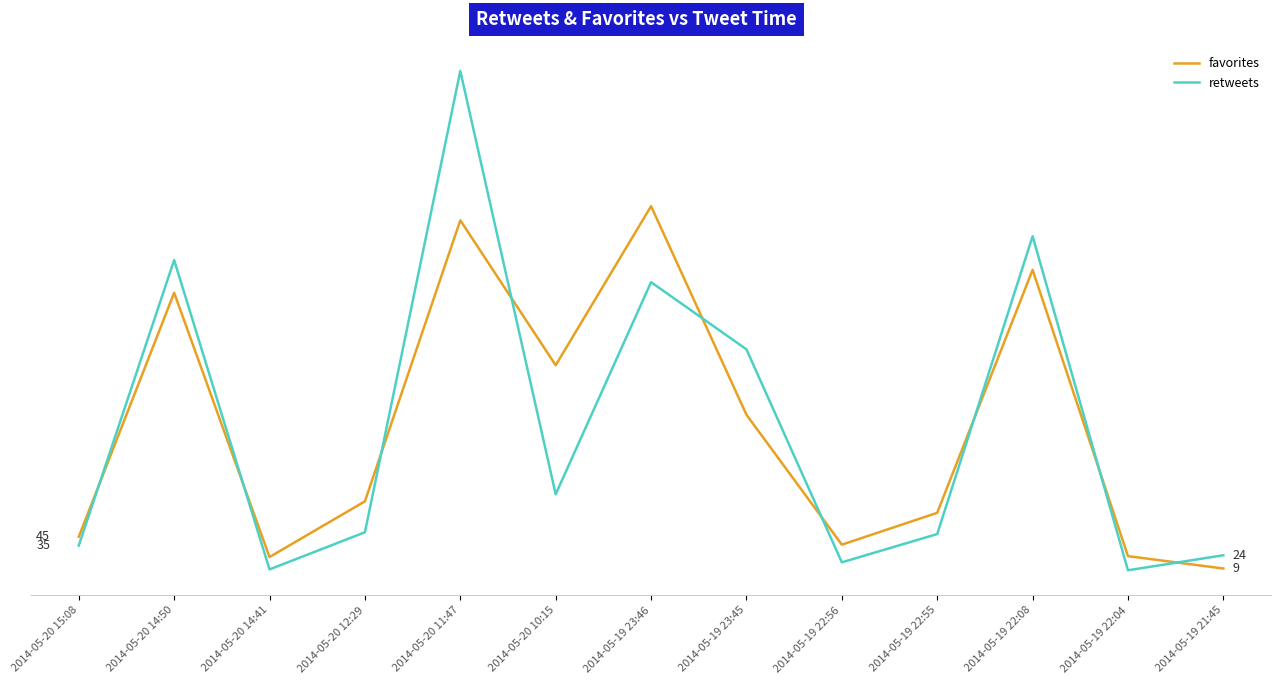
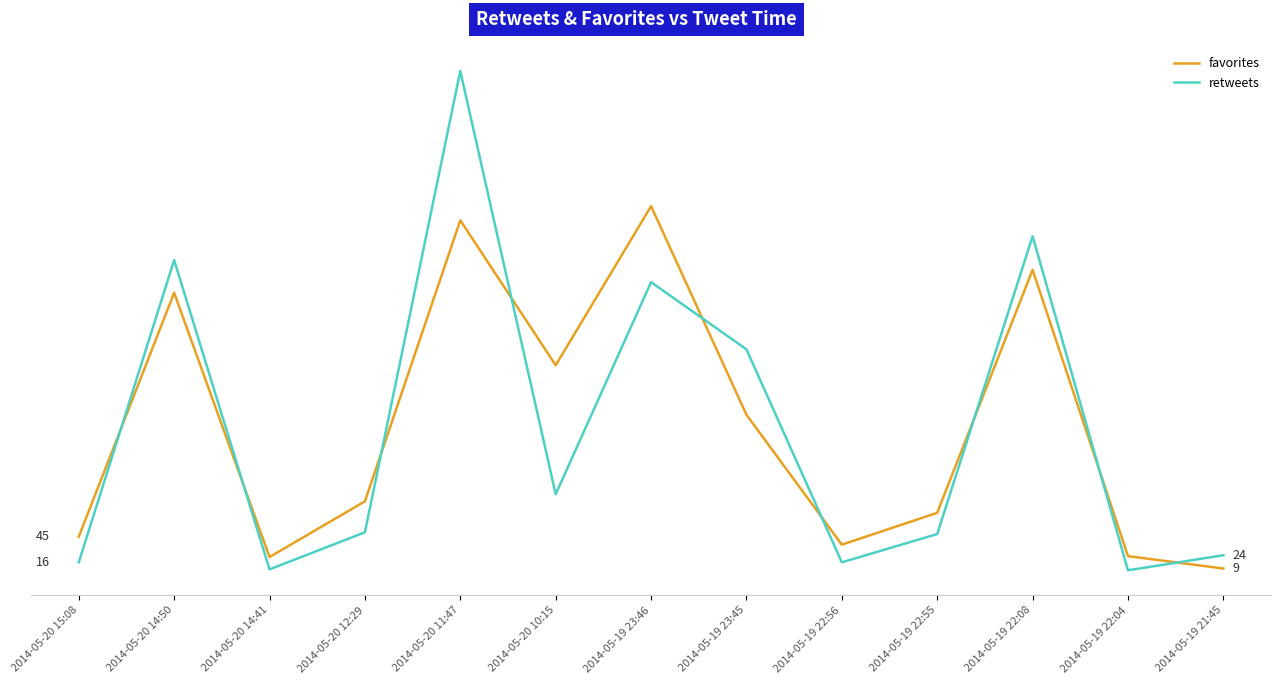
  {
    "favorites": {
      "2014-05-19 21:45": 9
    },
    "retweets": {
-     "2014-05-20 15:08": 35,
+     "2014-05-20 15:08": 16,
      "2014-05-19 21:45": 24
    }
  }
